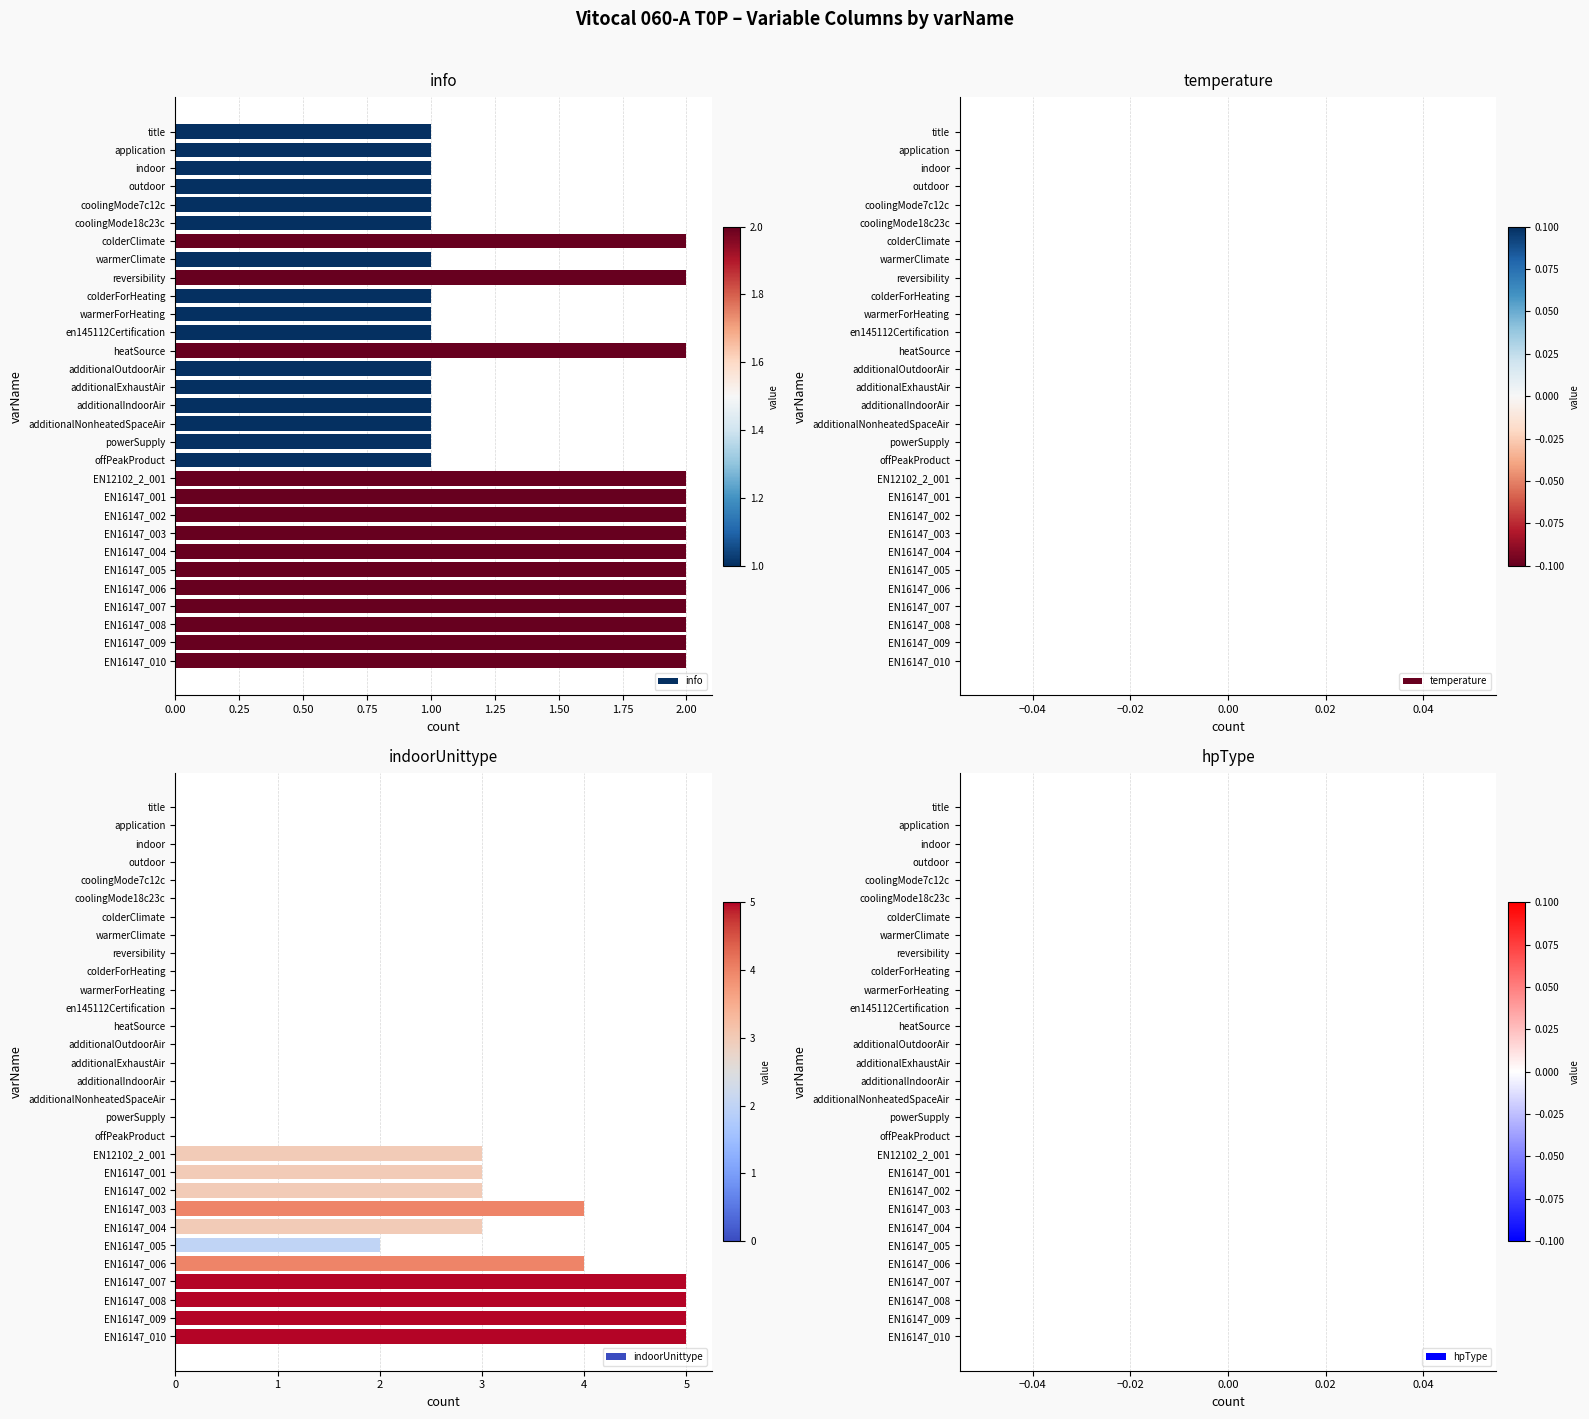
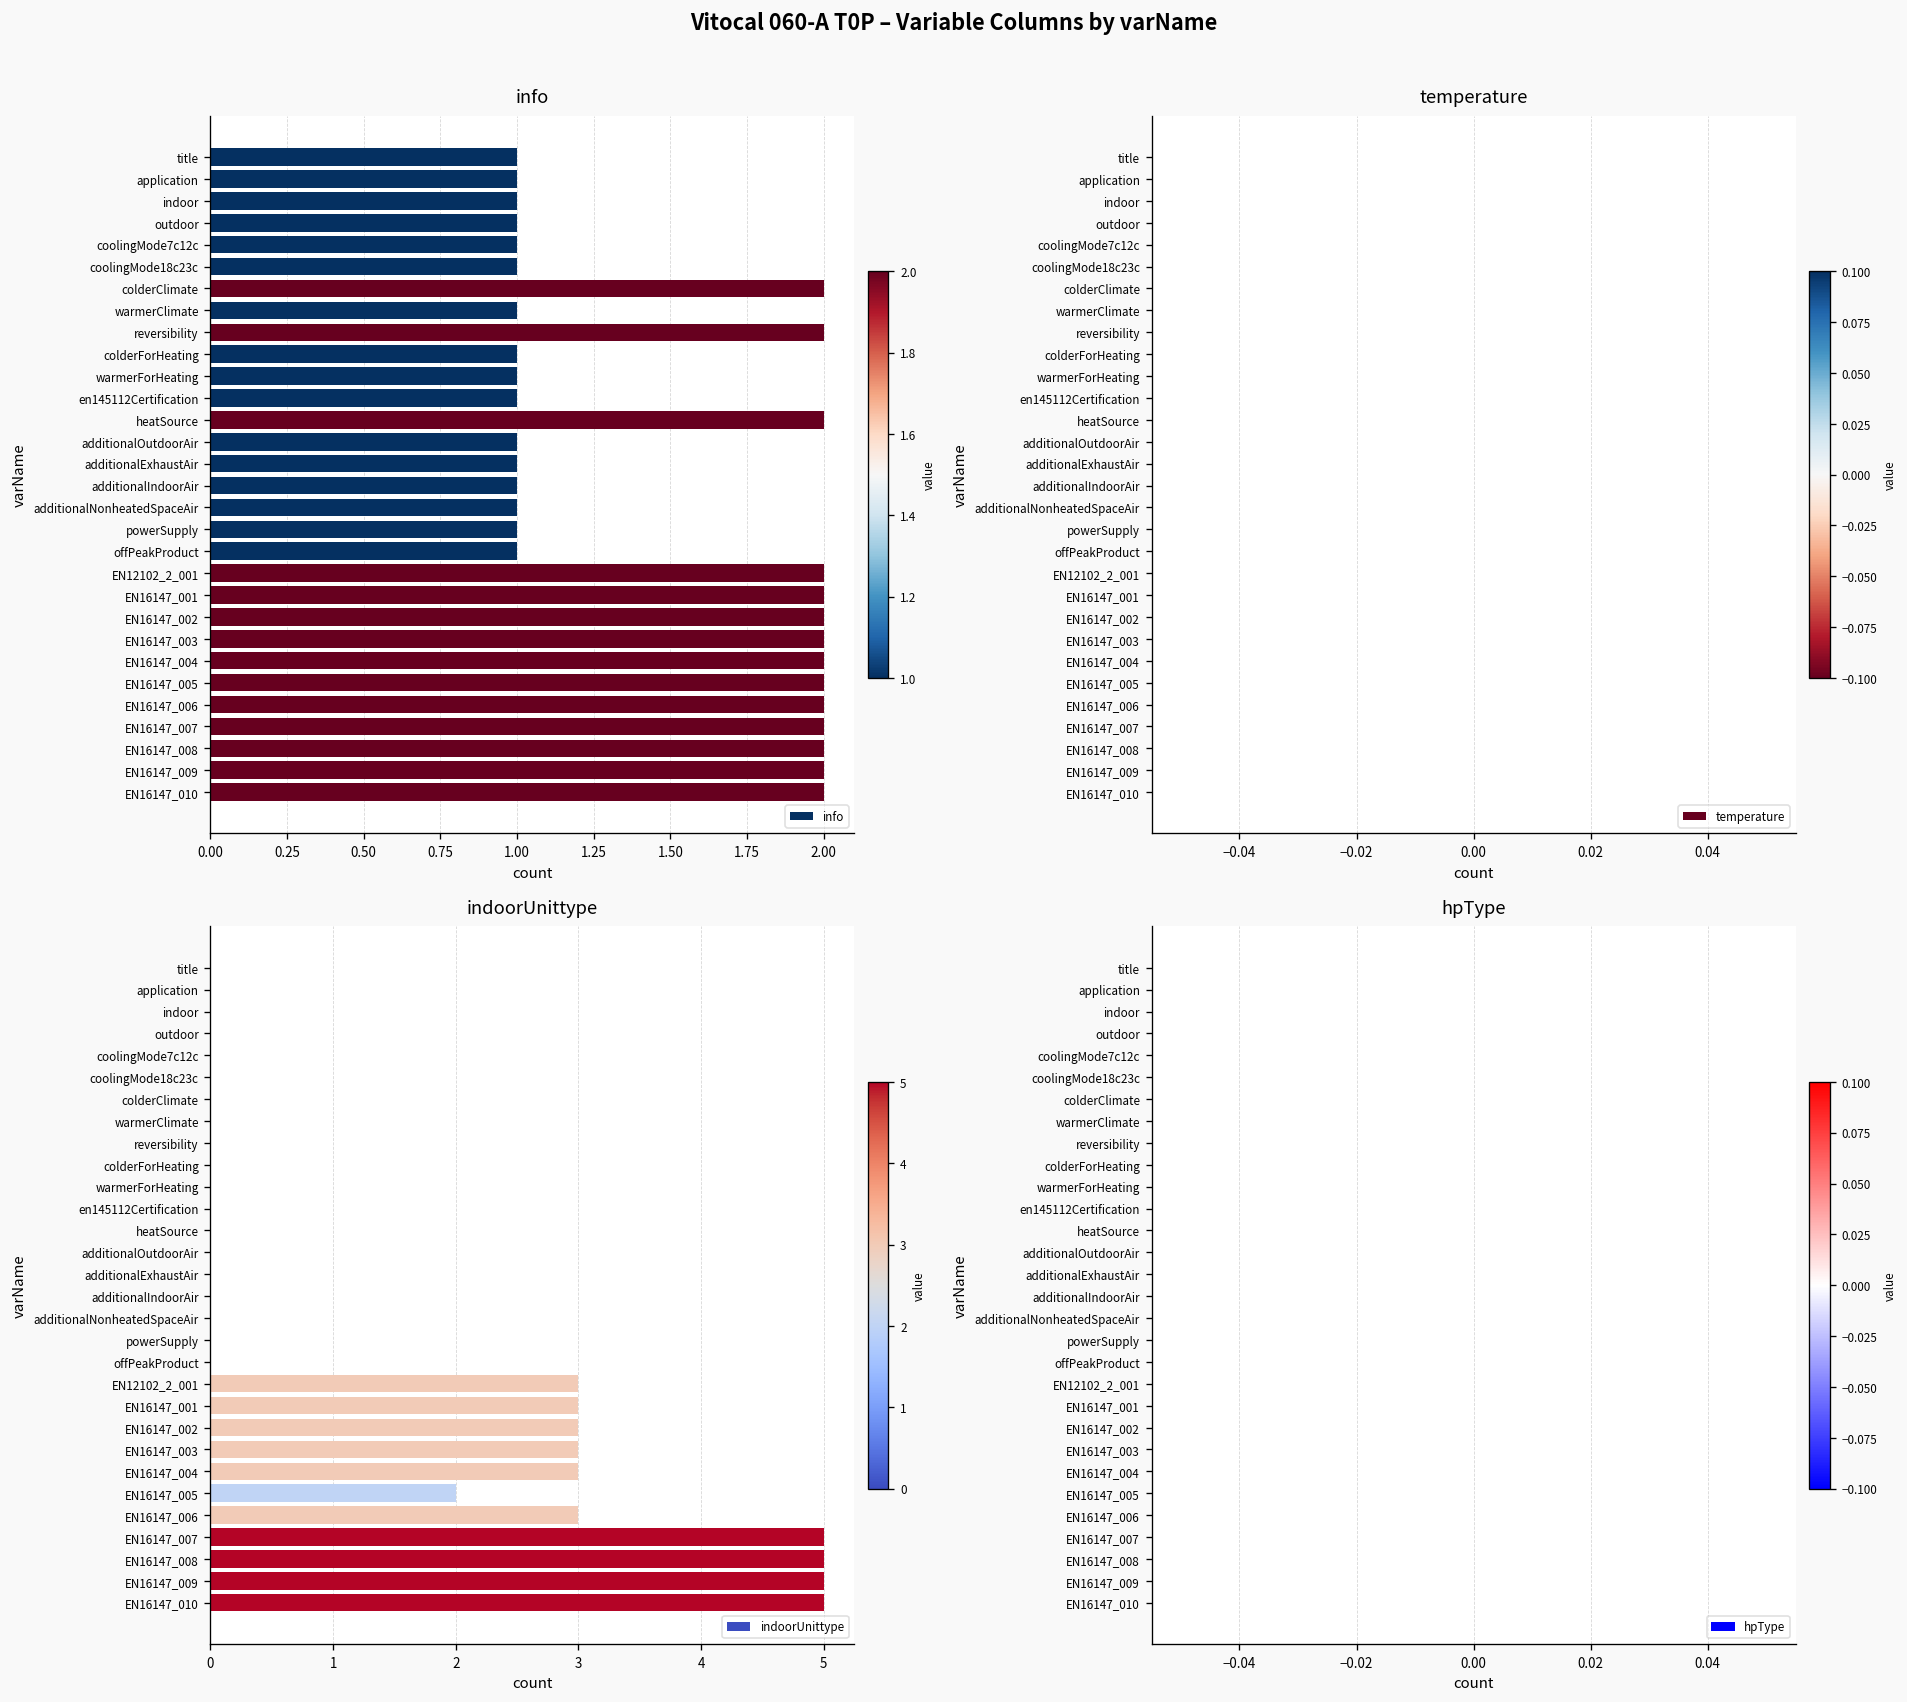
  {
    "info": {
      "title": 1.00,
      "application": 1.00,
      "indoor": 1.00,
      "outdoor": 1.00,
      "coolingMode7c12c": 1.00,
      "coolingMode18c23c": 1.00,
      "colderClimate": 2.00,
      "warmerClimate": 1.00,
      "reversibility": 2.00,
      "colderForHeating": 1.00,
      "warmerForHeating": 1.00,
      "en145112Certification": 1.00,
      "heatSource": 2.00,
      "additionalOutdoorAir": 1.00,
      "additionalExhaustAir": 1.00,
      "additionalIndoorAir": 1.00,
      "additionalNonheatedSpaceAir": 1.00,
      "powerSupply": 1.00,
      "offPeakProduct": 1.00,
      "EN12102_2_001": 2.00,
      "EN16147_001": 2.00,
      "EN16147_002": 2.00,
      "EN16147_003": 2.00,
      "EN16147_004": 2.00,
      "EN16147_005": 2.00,
      "EN16147_006": 2.00,
      "EN16147_007": 2.00,
      "EN16147_008": 2.00,
      "EN16147_009": 2.00,
      "EN16147_010": 2.00
    },
    "temperature": {
      "title": 0.000,
      "application": 0.000,
      "indoor": 0.000,
      "outdoor": 0.000,
      "coolingMode7c12c": 0.000,
      "coolingMode18c23c": 0.000,
      "colderClimate": 0.000,
      "warmerClimate": 0.000,
      "reversibility": 0.000,
      "colderForHeating": 0.000,
      "warmerForHeating": 0.000,
      "en145112Certification": 0.000,
      "heatSource": 0.000,
      "additionalOutdoorAir": 0.000,
      "additionalExhaustAir": 0.000,
      "additionalIndoorAir": 0.000,
      "additionalNonheatedSpaceAir": 0.000,
      "powerSupply": 0.000,
      "offPeakProduct": 0.000,
      "EN12102_2_001": 0.000,
      "EN16147_001": 0.000,
      "EN16147_002": 0.000,
      "EN16147_003": 0.000,
      "EN16147_004": 0.000,
      "EN16147_005": 0.000,
      "EN16147_006": 0.000,
      "EN16147_007": 0.000,
      "EN16147_008": 0.000,
      "EN16147_009": 0.000,
      "EN16147_010": 0.000
    },
    "indoorUnittype": {
      "title": 0,
      "application": 0,
      "indoor": 0,
      "outdoor": 0,
      "coolingMode7c12c": 0,
      "coolingMode18c23c": 0,
      "colderClimate": 0,
      "warmerClimate": 0,
      "reversibility": 0,
      "colderForHeating": 0,
      "warmerForHeating": 0,
      "en145112Certification": 0,
      "heatSource": 0,
      "additionalOutdoorAir": 0,
      "additionalExhaustAir": 0,
      "additionalIndoorAir": 0,
      "additionalNonheatedSpaceAir": 0,
      "powerSupply": 0,
      "offPeakProduct": 0,
      "EN12102_2_001": 3,
      "EN16147_001": 3,
      "EN16147_002": 3,
-     "EN16147_003": 4,
+     "EN16147_003": 3,
      "EN16147_004": 3,
      "EN16147_005": 2,
-     "EN16147_006": 4,
+     "EN16147_006": 3,
      "EN16147_007": 5,
      "EN16147_008": 5,
      "EN16147_009": 5,
      "EN16147_010": 5
    },
    "hpType": {
      "title": 0.000,
      "application": 0.000,
      "indoor": 0.000,
      "outdoor": 0.000,
      "coolingMode7c12c": 0.000,
      "coolingMode18c23c": 0.000,
      "colderClimate": 0.000,
      "warmerClimate": 0.000,
      "reversibility": 0.000,
      "colderForHeating": 0.000,
      "warmerForHeating": 0.000,
      "en145112Certification": 0.000,
      "heatSource": 0.000,
      "additionalOutdoorAir": 0.000,
      "additionalExhaustAir": 0.000,
      "additionalIndoorAir": 0.000,
      "additionalNonheatedSpaceAir": 0.000,
      "powerSupply": 0.000,
      "offPeakProduct": 0.000,
      "EN12102_2_001": 0.000,
      "EN16147_001": 0.000,
      "EN16147_002": 0.000,
      "EN16147_003": 0.000,
      "EN16147_004": 0.000,
      "EN16147_005": 0.000,
      "EN16147_006": 0.000,
      "EN16147_007": 0.000,
      "EN16147_008": 0.000,
      "EN16147_009": 0.000,
      "EN16147_010": 0.000
    }
  }
